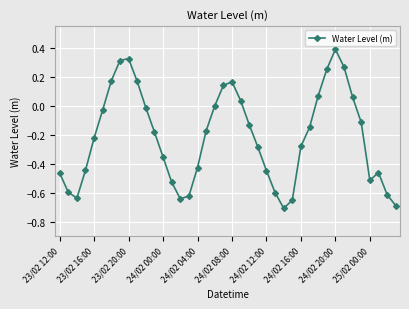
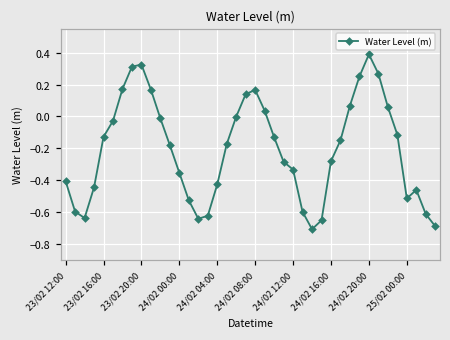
  {
-   "23/02 12:00": -0.47,
-   "23/02 16:00": -0.22,
+   "23/02 12:00": -0.41,
+   "23/02 16:00": -0.13,
    "23/02 20:00": 0.33,
    "24/02 00:00": -0.35,
    "24/02 04:00": -0.43,
    "24/02 08:00": 0.17,
-   "24/02 12:00": -0.45,
+   "24/02 12:00": -0.33,
    "24/02 16:00": -0.28,
    "24/02 20:00": 0.39,
    "25/02 00:00": -0.52
  }
